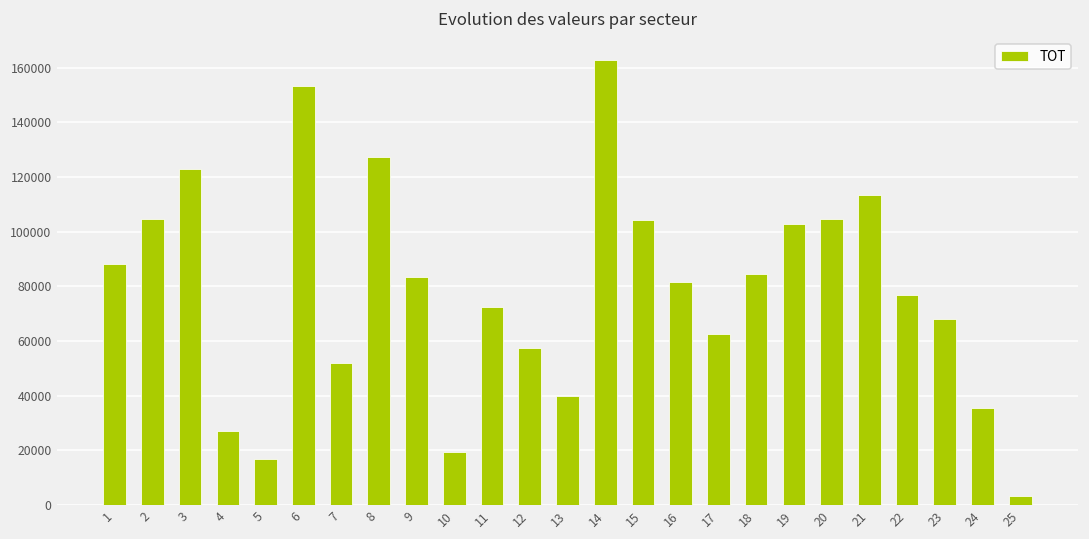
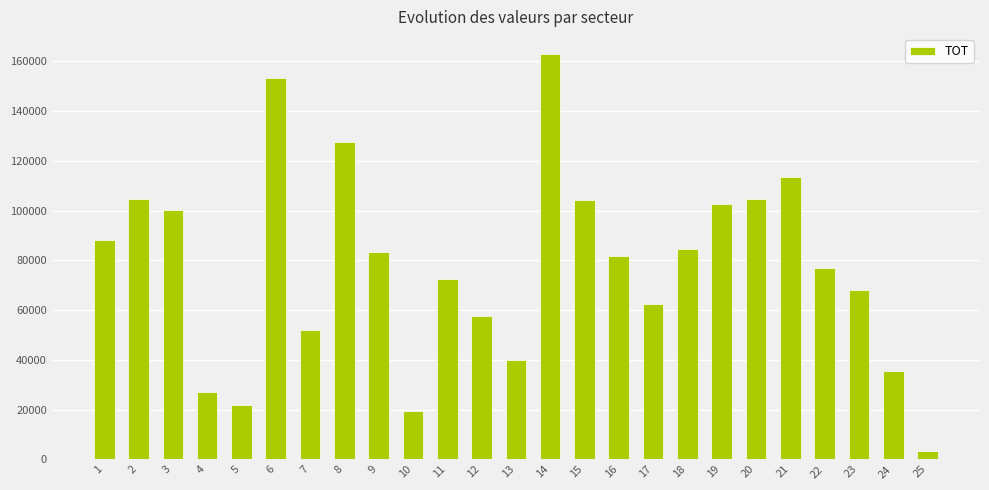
  {
    "1": 88000,
    "2": 105000,
-   "3": 123000,
+   "3": 100000,
    "4": 27000,
-   "5": 17000,
+   "5": 22000,
    "6": 153000,
    "7": 52000,
    "8": 127000,
    "9": 83000,
    "10": 19000,
    "11": 73000,
    "12": 58000,
    "13": 40000,
    "14": 163000,
    "15": 104000,
    "16": 82000,
    "17": 63000,
    "18": 84000,
    "19": 103000,
    "20": 105000,
    "21": 114000,
    "22": 77000,
    "23": 68000,
    "24": 36000,
    "25": 3000
  }
